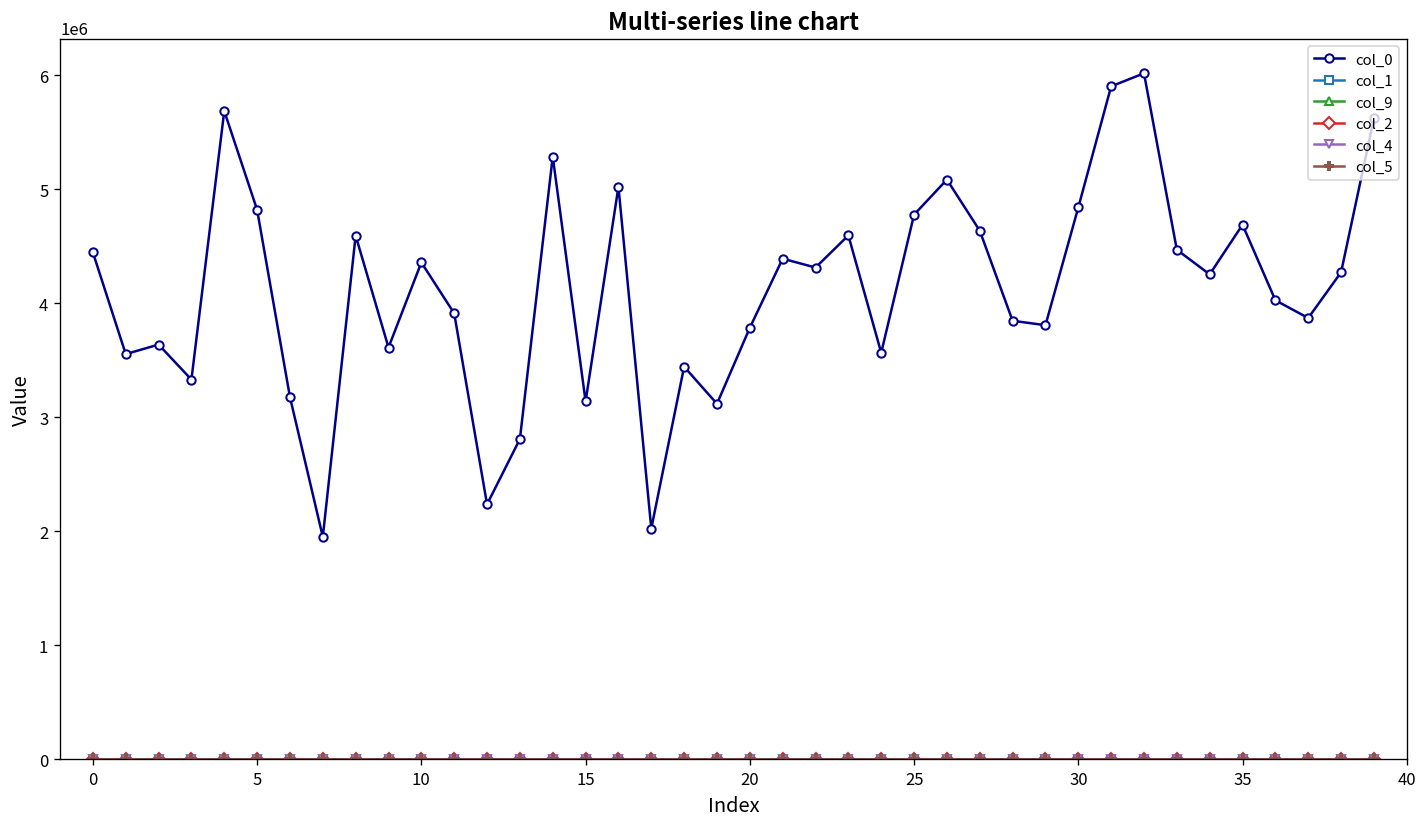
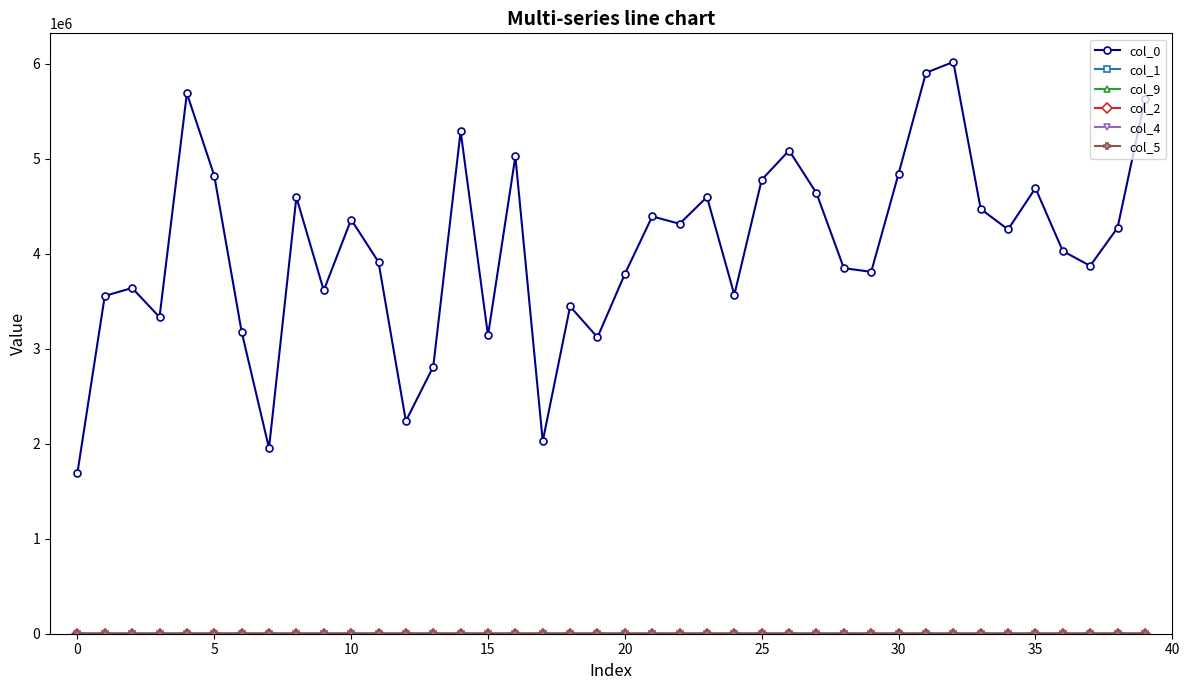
  {
    "col_0": {
-     "0": 4400000,
+     "0": 1700000,
      "5": 4800000,
      "10": 4400000,
      "15": 3100000,
      "20": 3800000,
      "25": 4800000,
      "30": 4800000,
      "35": 4700000
    },
    "col_5": {
      "0": 0,
      "5": 0,
      "10": 0,
      "15": 0,
      "20": 0,
      "25": 0,
      "30": 0,
      "35": 0
    }
  }
